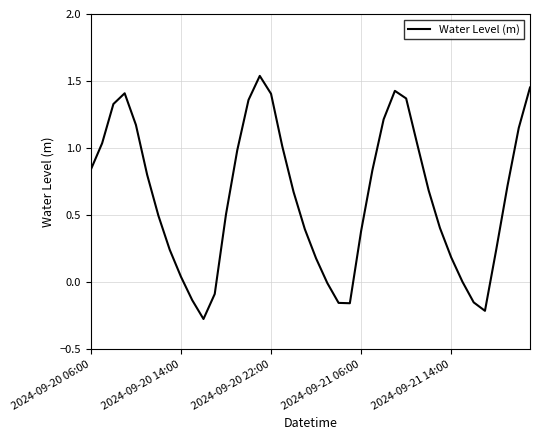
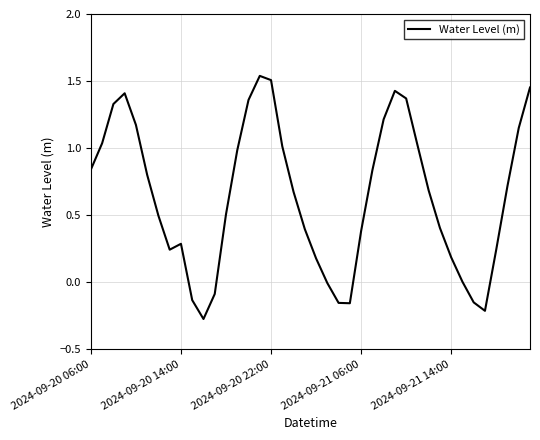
  {
    "2024-09-20 06:00": 0.84,
-   "2024-09-20 14:00": 0.04,
-   "2024-09-20 22:00": 1.40,
+   "2024-09-20 14:00": 0.29,
+   "2024-09-20 22:00": 1.51,
    "2024-09-21 06:00": 0.38,
    "2024-09-21 14:00": 0.19
  }
